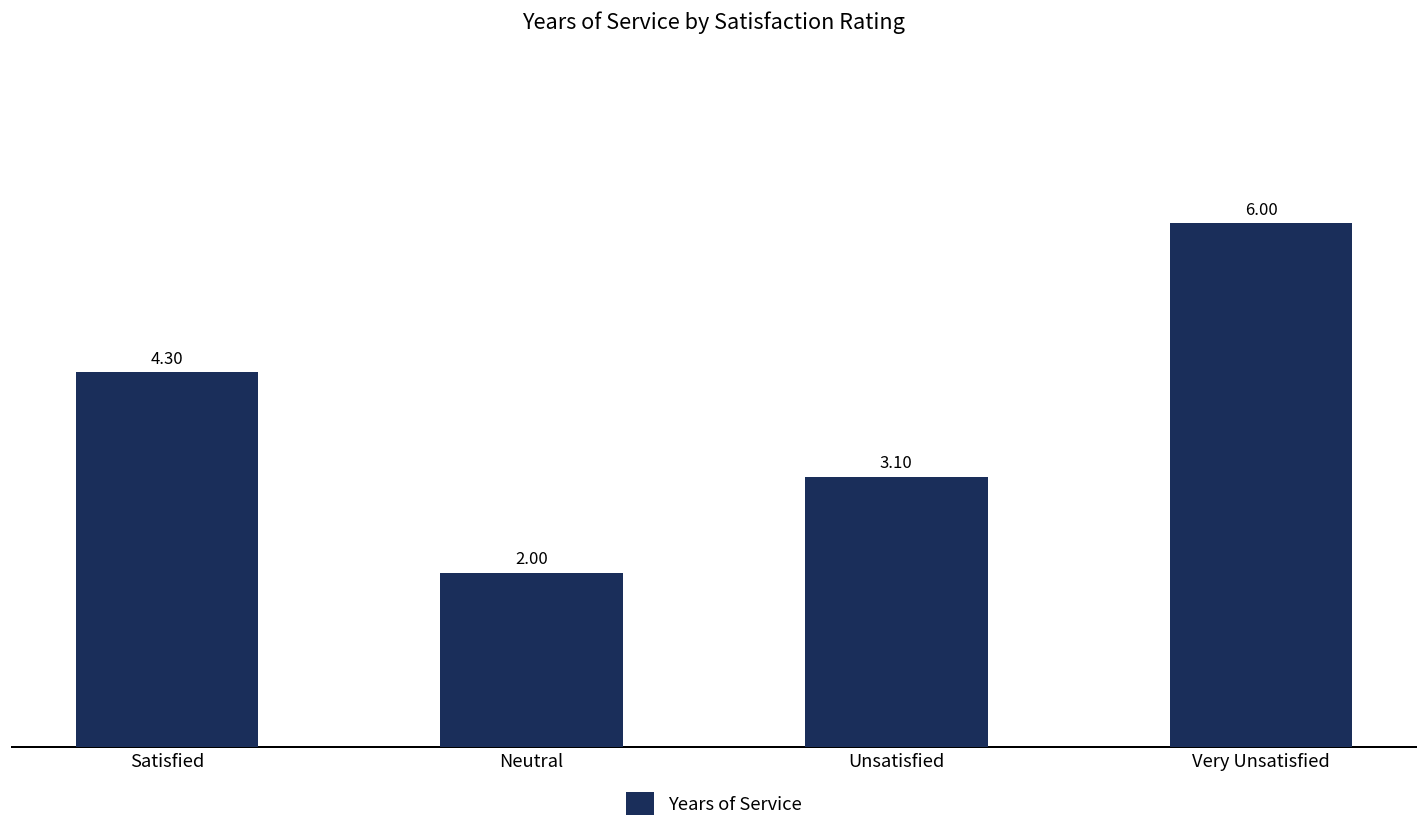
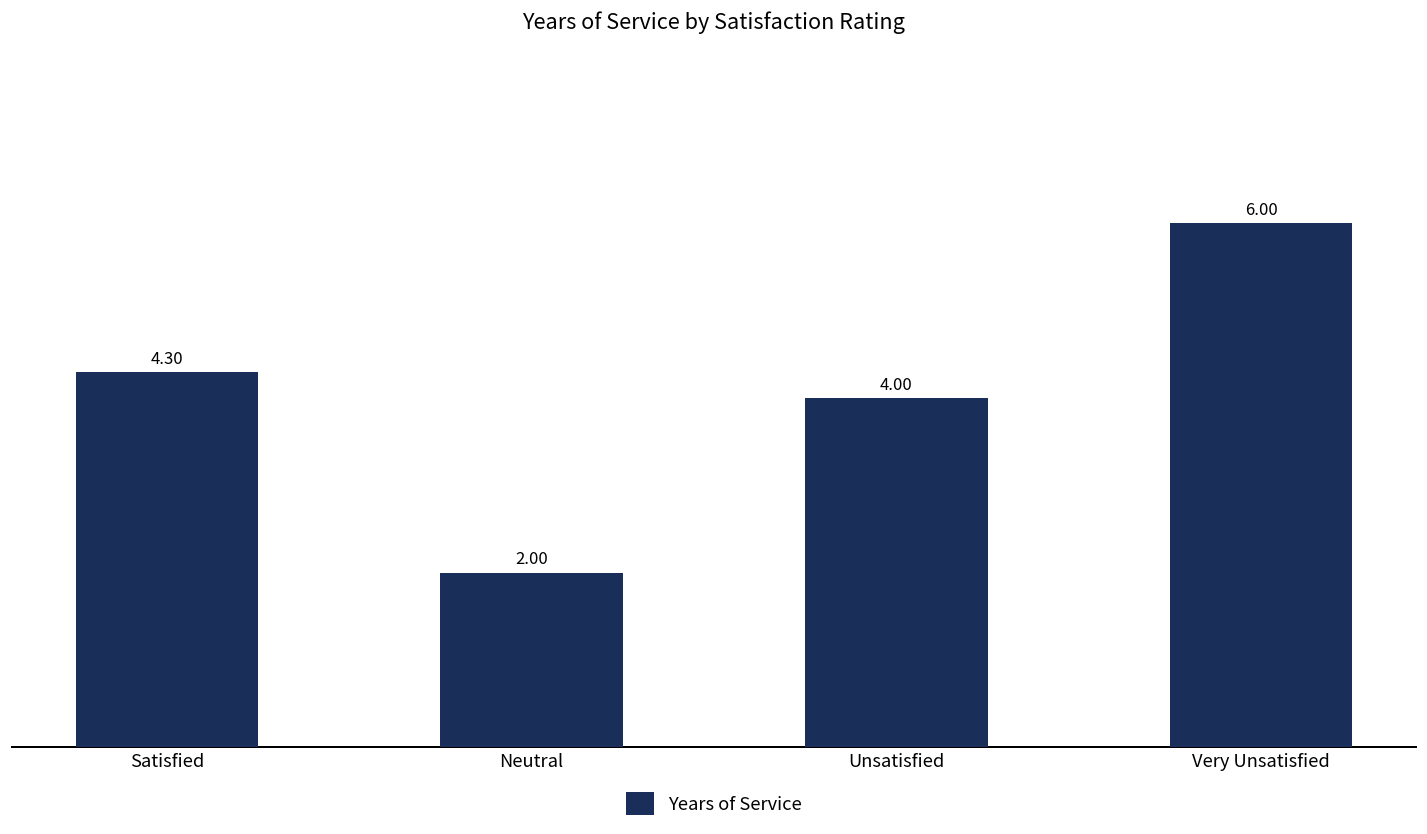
  {
    "Satisfied": 4.30,
    "Neutral": 2.00,
-   "Unsatisfied": 3.10,
+   "Unsatisfied": 4.00,
    "Very Unsatisfied": 6.00
  }
